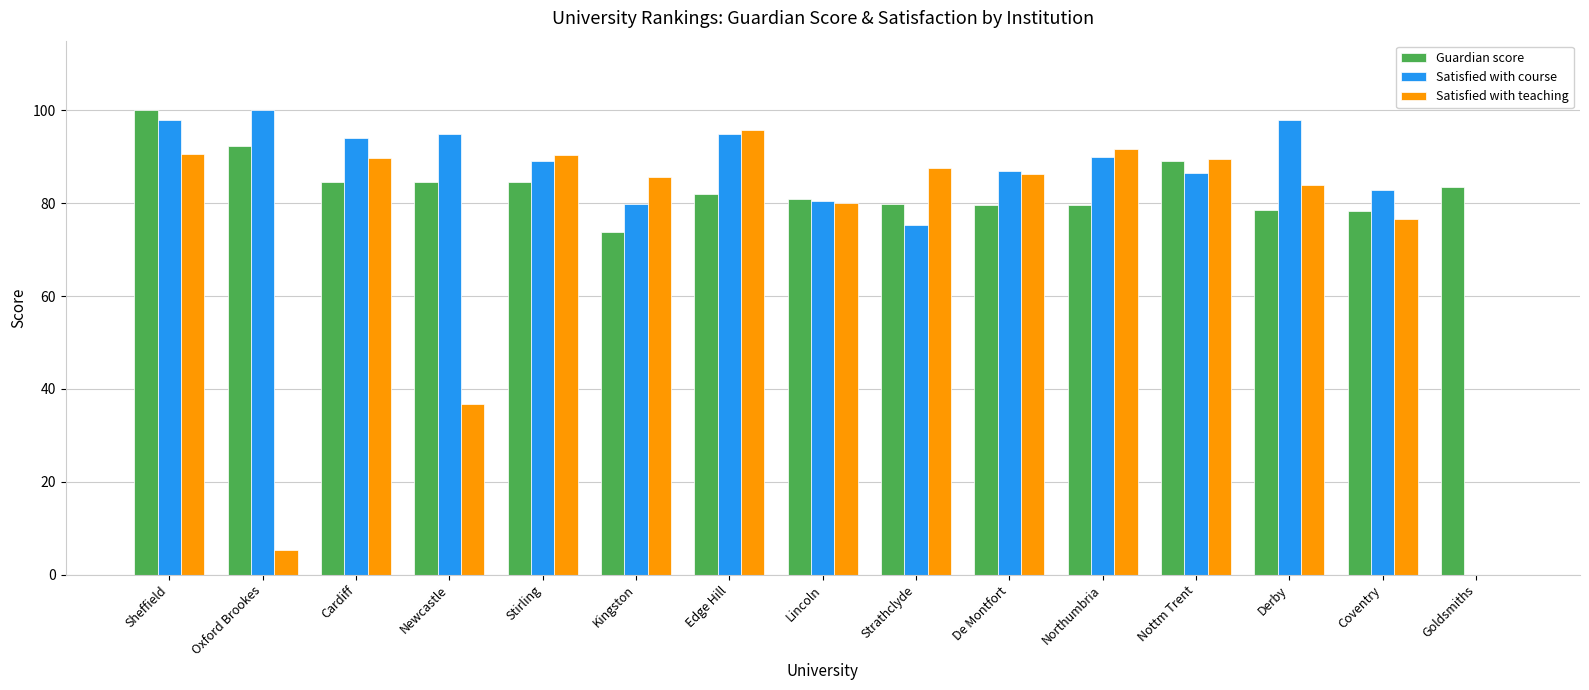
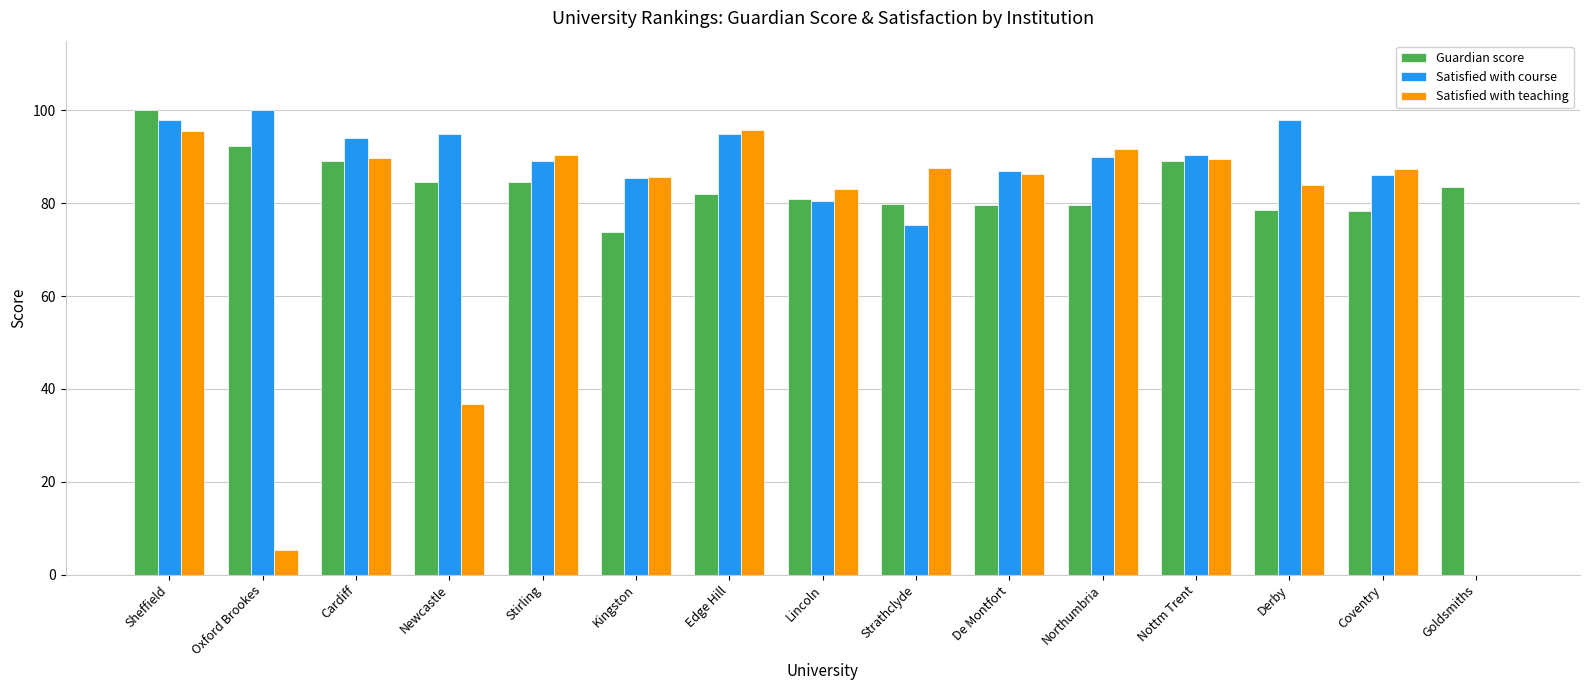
  {
    "Guardian score": {
      "Sheffield": 100,
      "Oxford Brookes": 92,
-     "Cardiff": 85,
+     "Cardiff": 89,
      "Newcastle": 85,
      "Stirling": 85,
      "Kingston": 74,
      "Edge Hill": 82,
      "Lincoln": 81,
      "Strathclyde": 80,
      "De Montfort": 80,
      "Northumbria": 80,
      "Nottm Trent": 89,
      "Derby": 79,
      "Coventry": 78,
      "Goldsmiths": 84
    },
    "Satisfied with course": {
      "Sheffield": 98,
      "Oxford Brookes": 100,
      "Cardiff": 94,
      "Newcastle": 95,
      "Stirling": 89,
-     "Kingston": 80,
+     "Kingston": 86,
      "Edge Hill": 95,
      "Lincoln": 80,
      "Strathclyde": 75,
      "De Montfort": 87,
      "Northumbria": 90,
-     "Nottm Trent": 87,
+     "Nottm Trent": 90,
      "Derby": 98,
-     "Coventry": 83,
+     "Coventry": 86,
      "Goldsmiths": 0
    },
    "Satisfied with teaching": {
-     "Sheffield": 91,
+     "Sheffield": 96,
      "Oxford Brookes": 5,
      "Cardiff": 90,
      "Newcastle": 37,
      "Stirling": 90,
      "Kingston": 86,
      "Edge Hill": 96,
-     "Lincoln": 80,
+     "Lincoln": 83,
      "Strathclyde": 88,
      "De Montfort": 86,
      "Northumbria": 92,
      "Nottm Trent": 90,
      "Derby": 84,
-     "Coventry": 77,
+     "Coventry": 87,
      "Goldsmiths": 0
    }
  }
